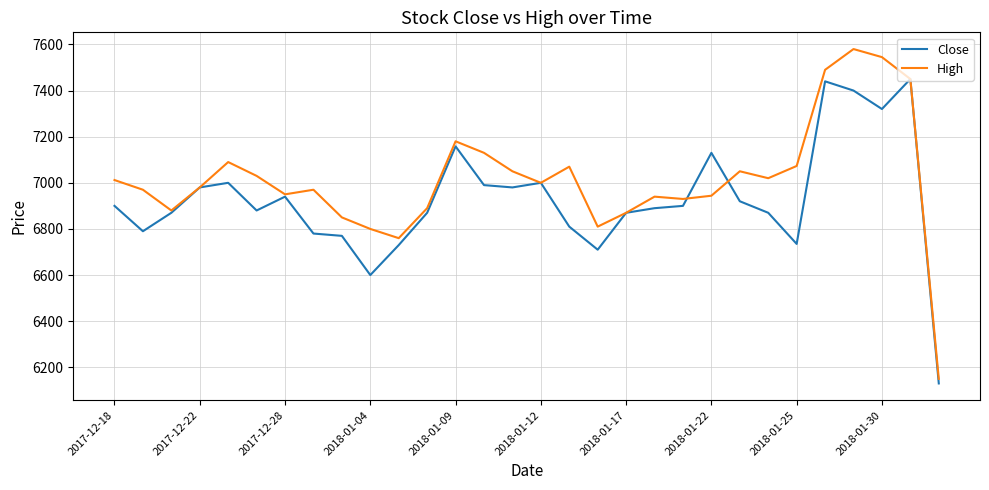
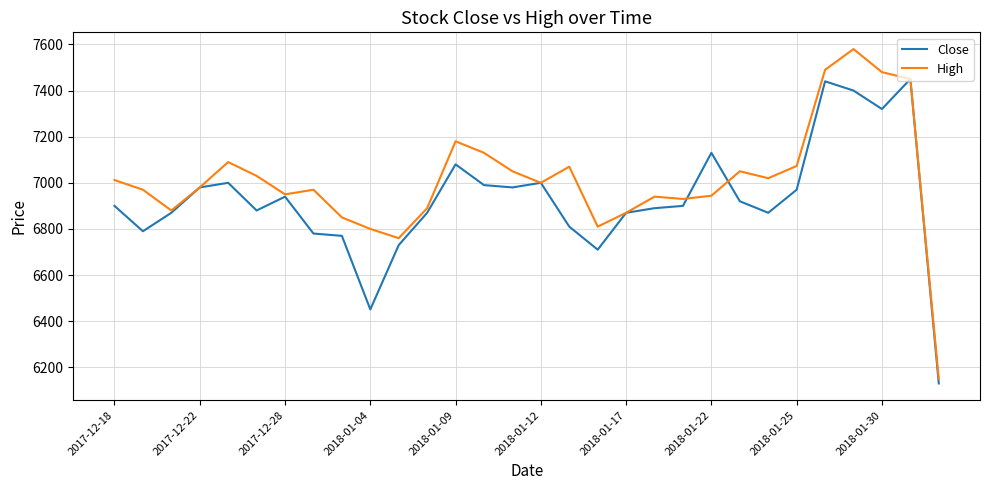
  {
    "Close": {
      "2017-12-18": 6900,
-     "2018-01-04": 6600,
-     "2018-01-09": 7160,
+     "2018-01-04": 6450,
+     "2018-01-09": 7080,
      "2018-01-22": 7130,
-     "2018-01-25": 6740,
+     "2018-01-25": 6970,
      "2018-01-30": 7320
    },
    "High": {
      "2017-12-18": 7010,
      "2018-01-04": 6800,
      "2018-01-09": 7180,
      "2018-01-22": 6940,
      "2018-01-25": 7070,
-     "2018-01-30": 7550
+     "2018-01-30": 7480
    }
  }
